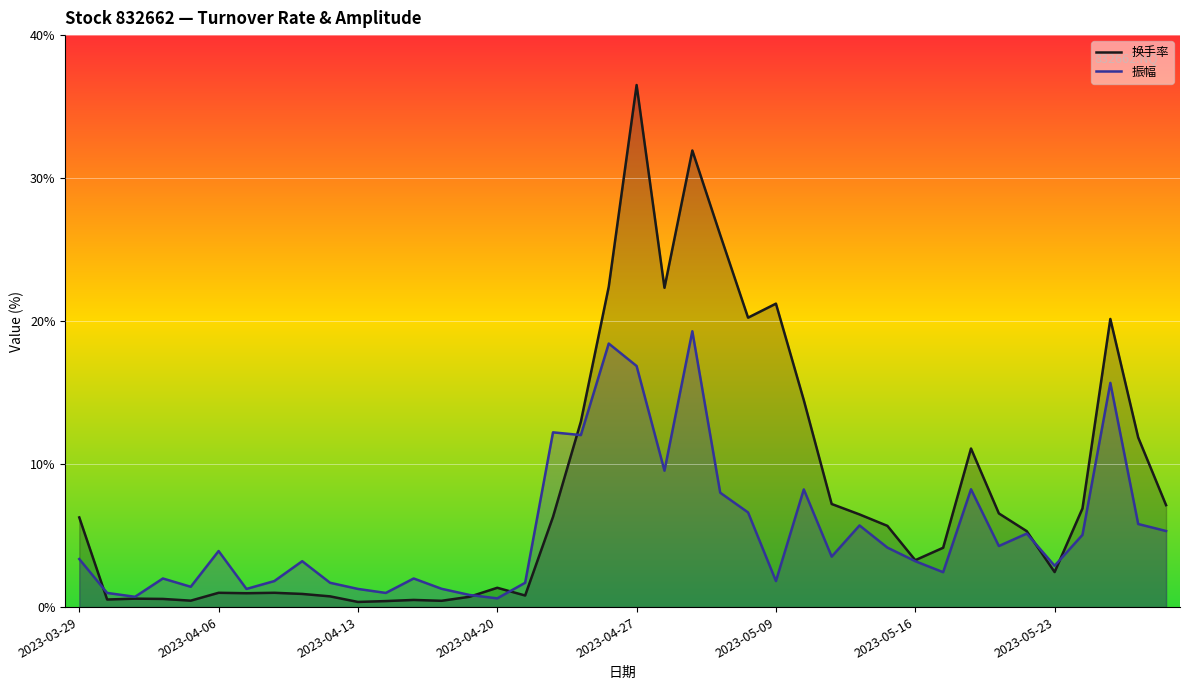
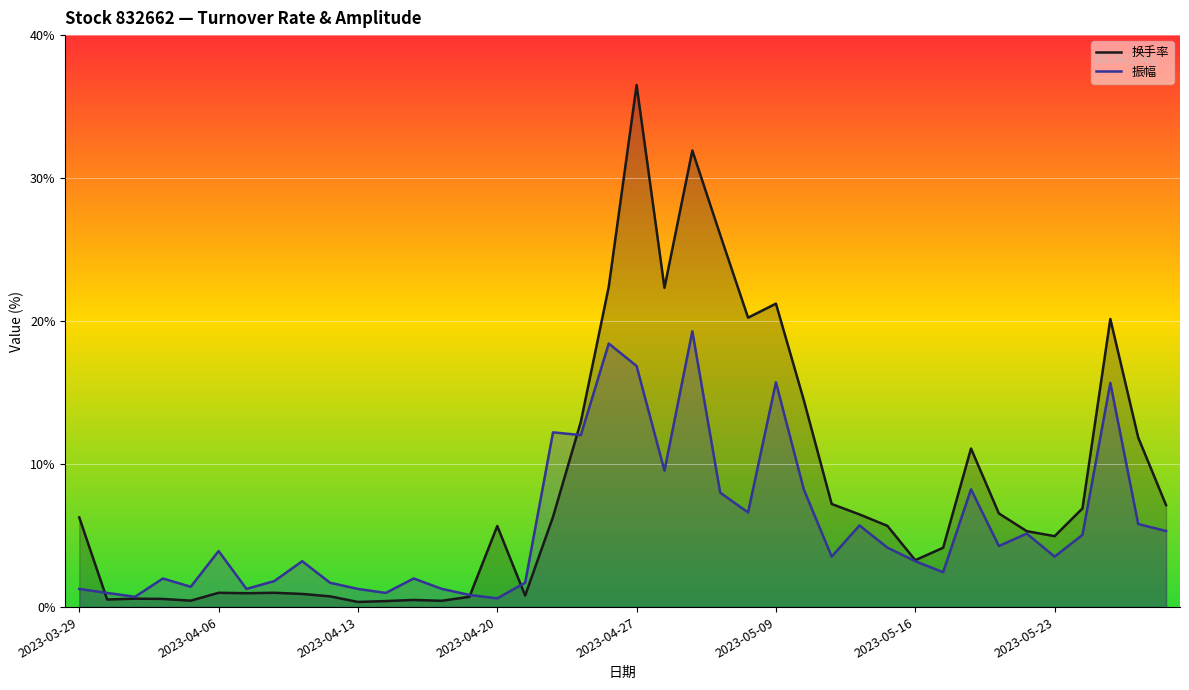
  {
    "换手率": {
      "2023-03-29": "6.3%",
      "2023-04-06": "1.0%",
      "2023-04-13": "0.4%",
-     "2023-04-20": "1.4%",
+     "2023-04-20": "5.7%",
      "2023-04-27": "36.5%",
      "2023-05-09": "21.2%",
-     "2023-05-23": "2.5%"
+     "2023-05-23": "5.0%"
    },
    "振幅": {
-     "2023-03-29": "3.4%",
+     "2023-03-29": "1.3%",
      "2023-04-06": "3.9%",
      "2023-04-13": "1.3%",
      "2023-04-20": "0.6%",
      "2023-04-27": "16.9%",
-     "2023-05-09": "1.8%",
-     "2023-05-23": "2.9%"
+     "2023-05-09": "15.7%",
+     "2023-05-23": "3.5%"
    }
  }
